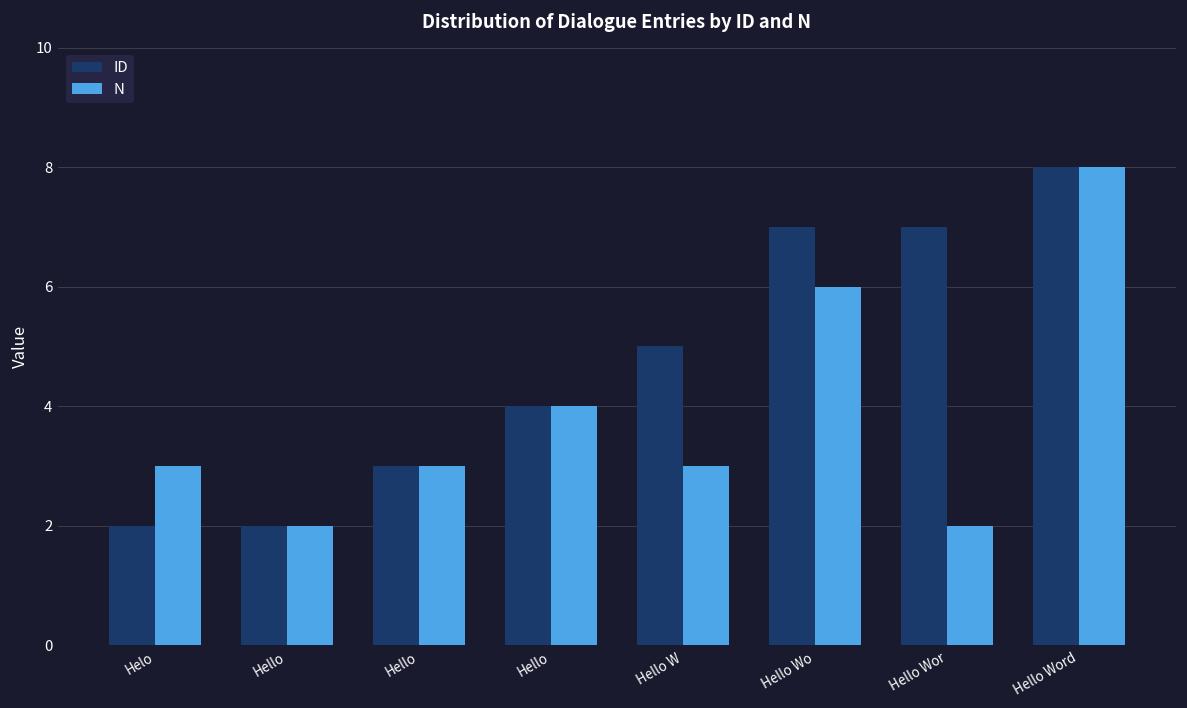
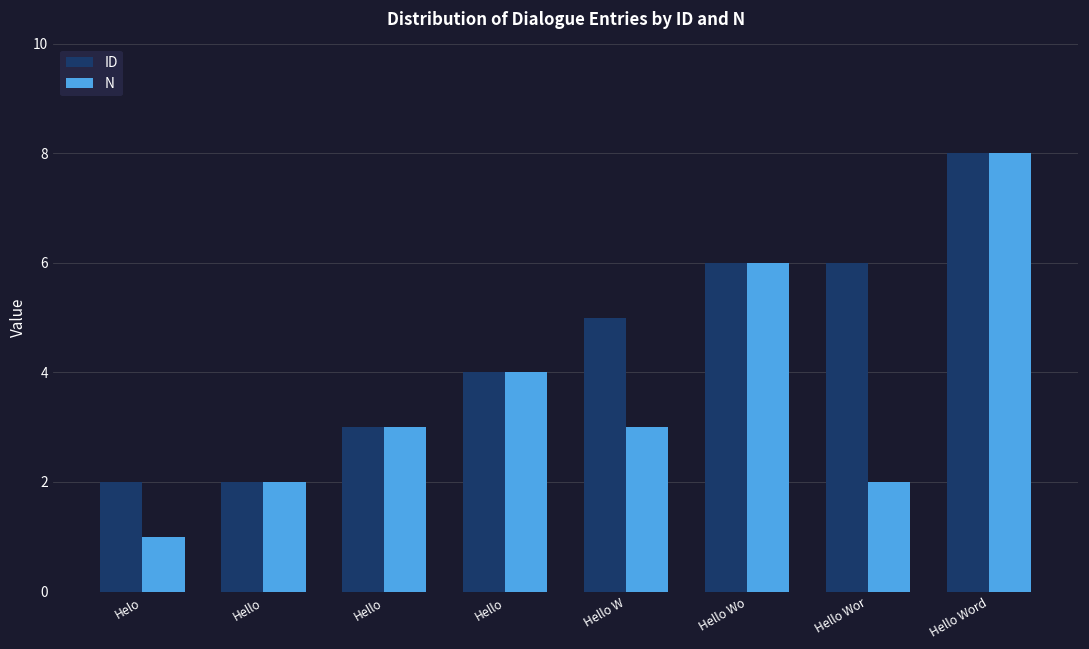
  {
    "ID": {
      "Helo": 2,
      "Hello W": 5,
-     "Hello Wo": 7,
-     "Hello Wor": 7,
+     "Hello Wo": 6,
+     "Hello Wor": 6,
      "Hello Word": 8
    },
    "N": {
-     "Helo": 3,
+     "Helo": 1,
      "Hello W": 3,
      "Hello Wo": 6,
      "Hello Wor": 2,
      "Hello Word": 8
    }
  }
